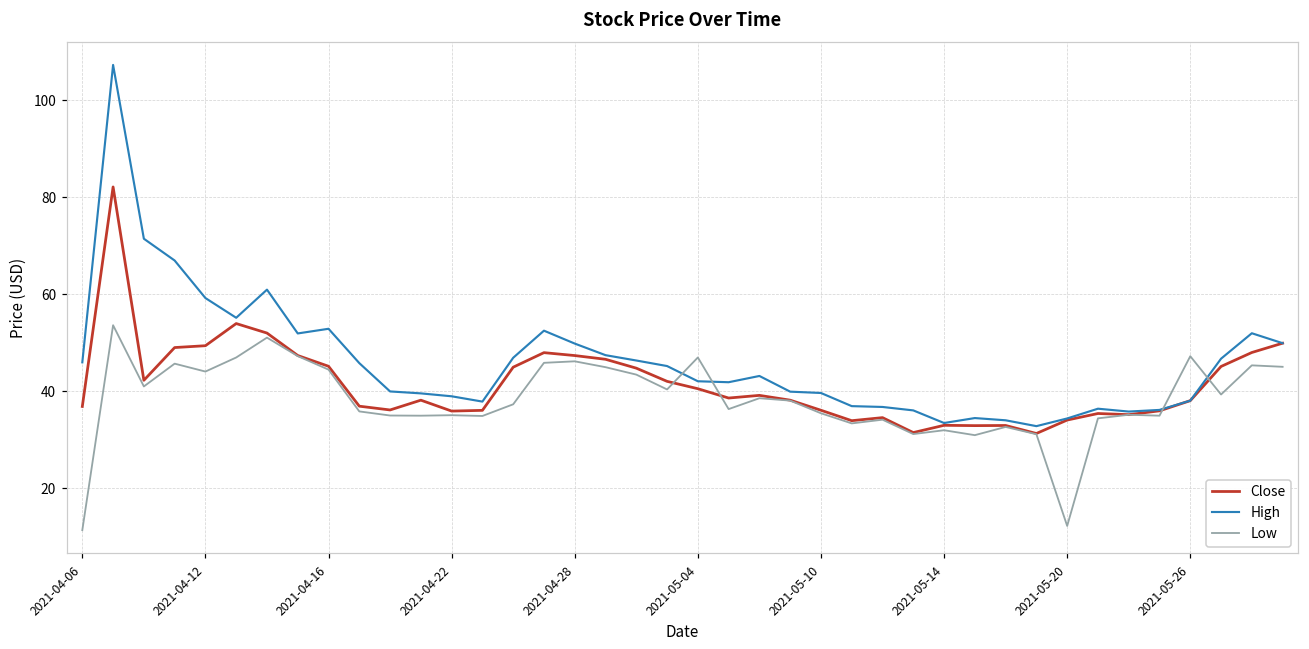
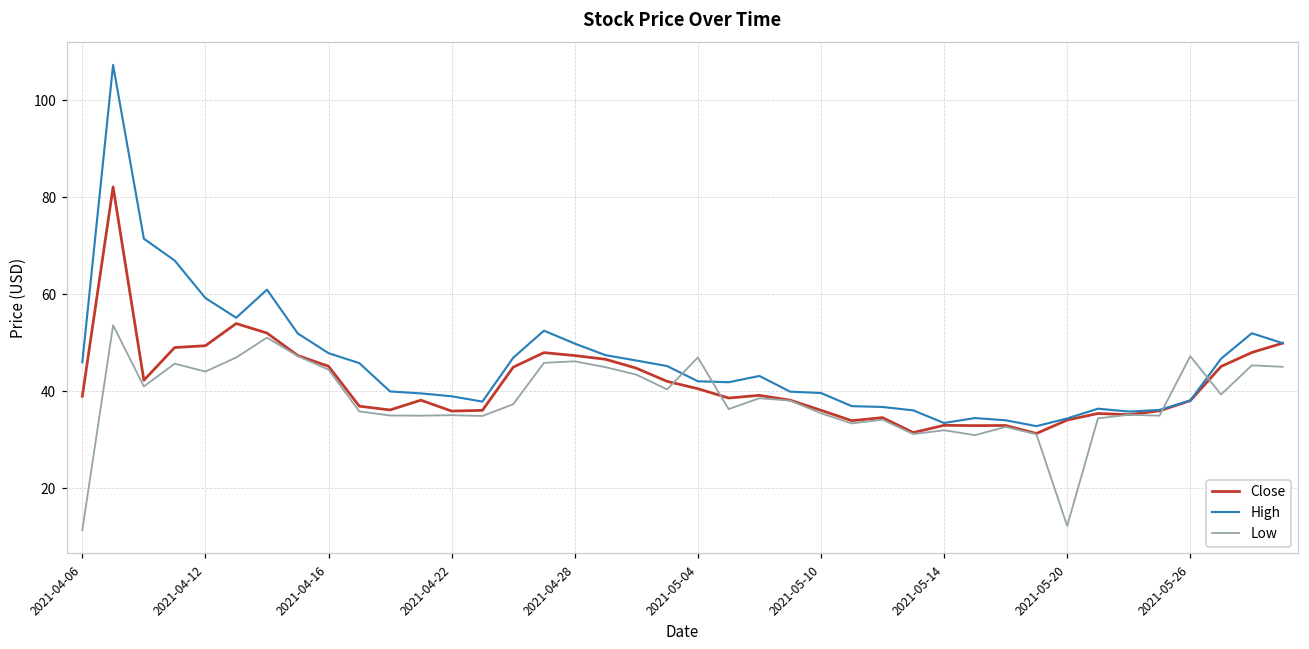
  {
    "Close": {
-     "2021-04-06": 37,
+     "2021-04-06": 39,
      "2021-04-12": 49,
      "2021-04-16": 45,
      "2021-04-22": 36,
      "2021-04-28": 47,
      "2021-05-04": 41,
      "2021-05-10": 36
    },
    "High": {
      "2021-04-06": 46,
      "2021-04-12": 59,
-     "2021-04-16": 53,
+     "2021-04-16": 48,
      "2021-04-22": 39,
      "2021-04-28": 50,
      "2021-05-04": 42,
      "2021-05-10": 40
    },
    "Low": {
      "2021-04-06": 11,
      "2021-04-12": 44,
      "2021-04-16": 45,
      "2021-04-22": 35,
      "2021-04-28": 46,
      "2021-05-04": 47,
      "2021-05-10": 35,
      "2021-05-14": 32,
      "2021-05-20": 12,
      "2021-05-26": 47
    }
  }
